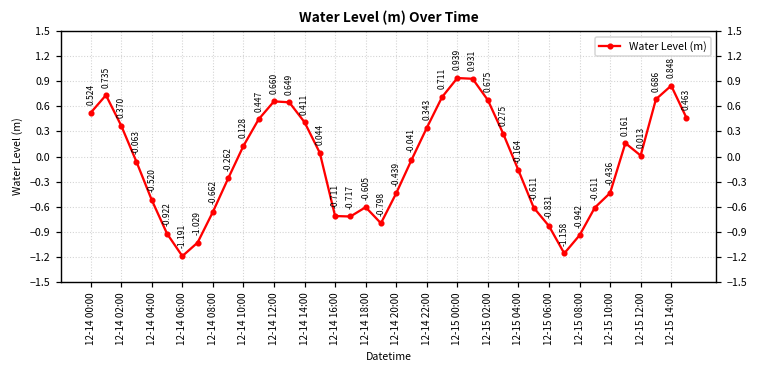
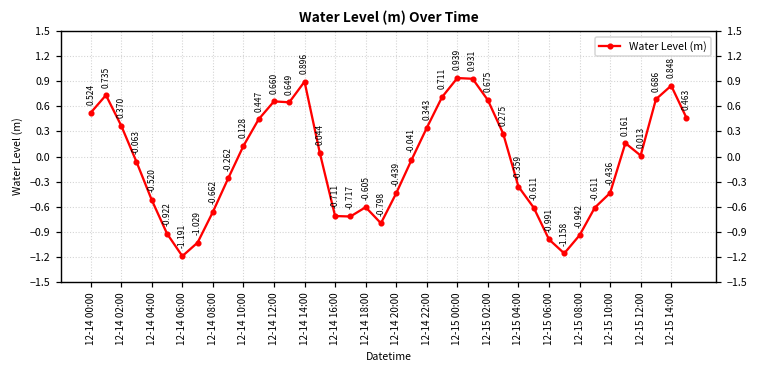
  {
    "12-14 00:00": 0.524,
    "12-14 02:00": 0.370,
    "12-14 04:00": -0.520,
    "12-14 06:00": -1.191,
    "12-14 08:00": -0.662,
    "12-14 10:00": 0.128,
    "12-14 12:00": 0.660,
-   "12-14 14:00": 0.411,
+   "12-14 14:00": 0.896,
    "12-14 16:00": -0.711,
    "12-14 18:00": -0.605,
    "12-14 20:00": -0.439,
    "12-14 22:00": 0.343,
    "12-15 00:00": 0.939,
    "12-15 02:00": 0.675,
-   "12-15 04:00": -0.164,
-   "12-15 06:00": -0.831,
+   "12-15 04:00": -0.359,
+   "12-15 06:00": -0.991,
    "12-15 08:00": -0.942,
    "12-15 10:00": -0.436,
    "12-15 12:00": 0.013
  }
